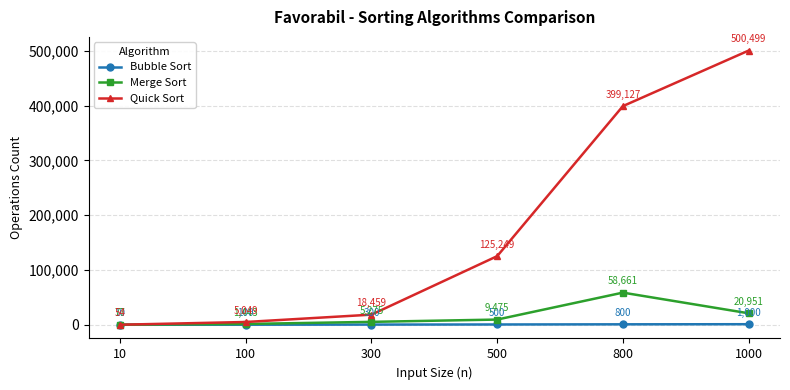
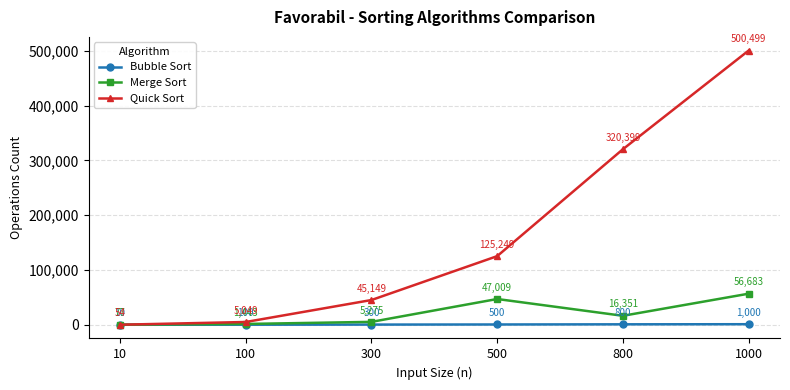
  {
    "Bubble Sort": {
      "800": "800"
    },
    "Merge Sort": {
-     "500": "9,475",
-     "800": "58,661",
-     "1000": "20,951"
+     "500": "47,009",
+     "800": "16,351",
+     "1000": "56,683"
    },
    "Quick Sort": {
-     "300": "18,459",
+     "300": "45,149",
      "500": "125,249",
-     "800": "399,127",
+     "800": "320,399",
      "1000": "500,499"
    }
  }
